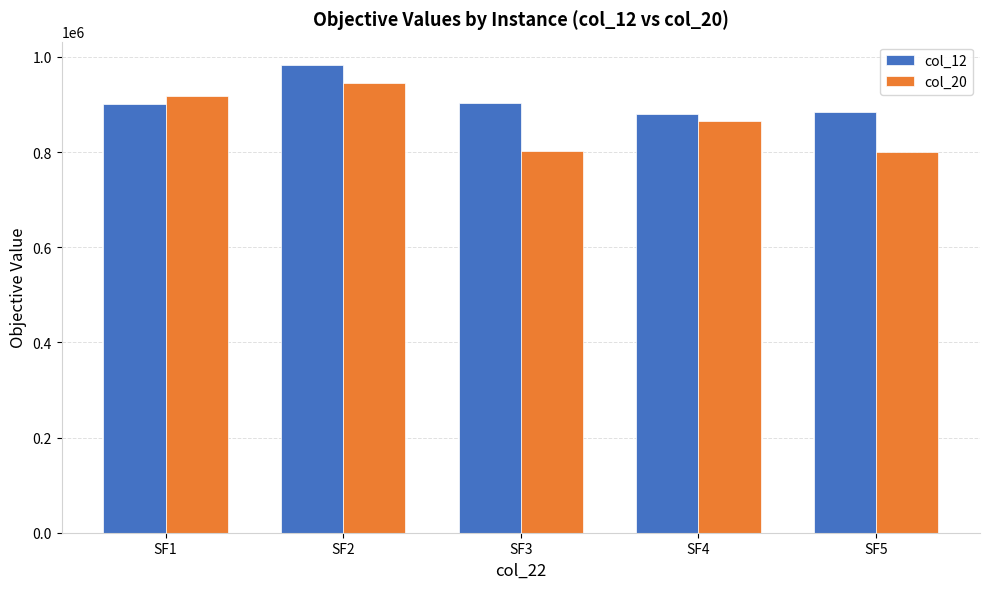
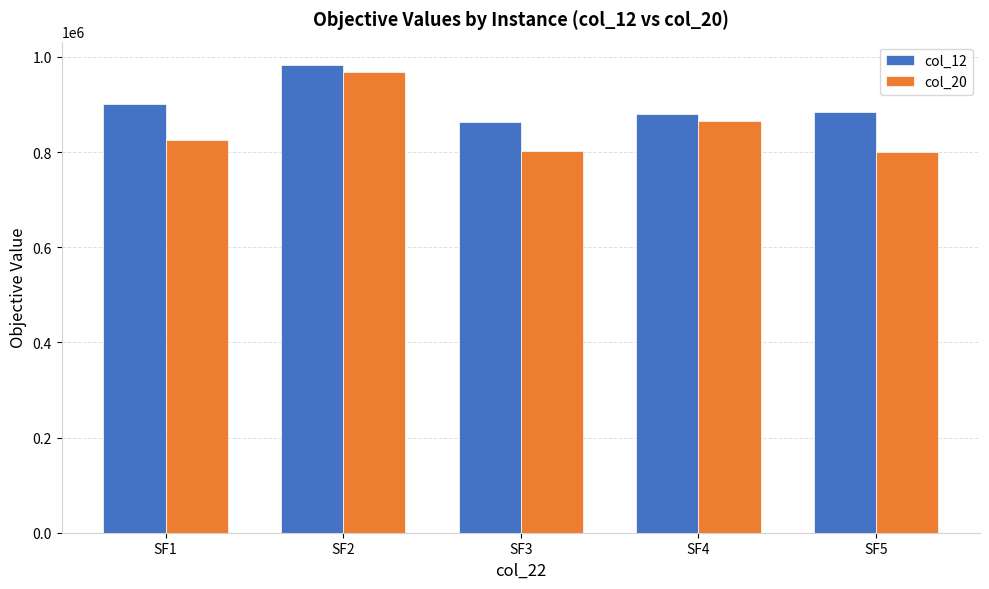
  {
    "col_12": {
      "SF1": 900000,
      "SF2": 980000,
-     "SF3": 900000,
+     "SF3": 860000,
      "SF4": 880000,
      "SF5": 890000
    },
    "col_20": {
-     "SF1": 920000,
-     "SF2": 950000,
+     "SF1": 830000,
+     "SF2": 970000,
      "SF3": 800000,
      "SF4": 870000,
      "SF5": 800000
    }
  }
